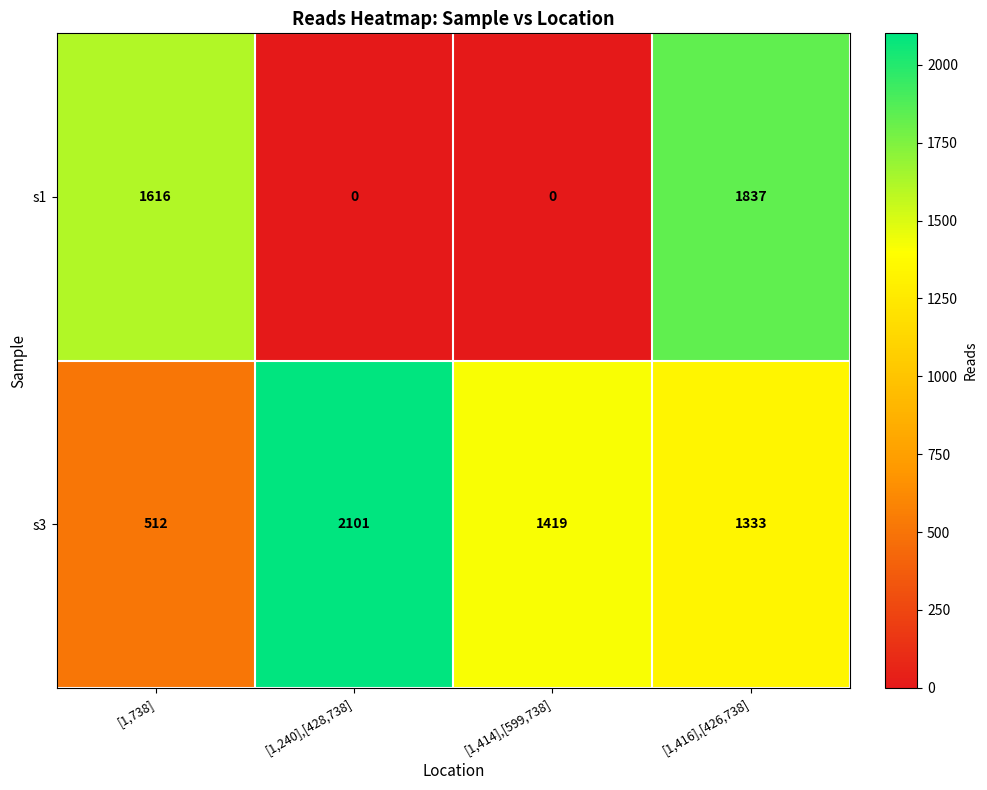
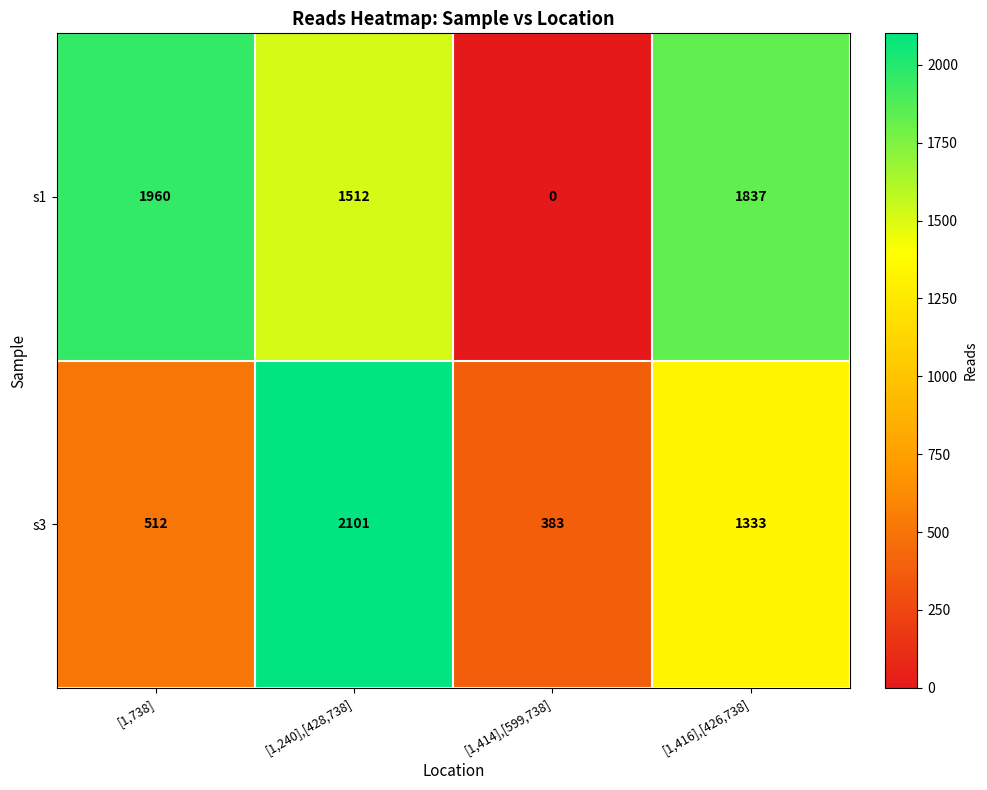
  {
    "s1": {
-     "[1,738]": 1616,
-     "[1,240],[428,738]": 0,
+     "[1,738]": 1960,
+     "[1,240],[428,738]": 1512,
      "[1,414],[599,738]": 0,
      "[1,416],[426,738]": 1837
    },
    "s3": {
      "[1,738]": 512,
      "[1,240],[428,738]": 2101,
-     "[1,414],[599,738]": 1419,
+     "[1,414],[599,738]": 383,
      "[1,416],[426,738]": 1333
    }
  }
